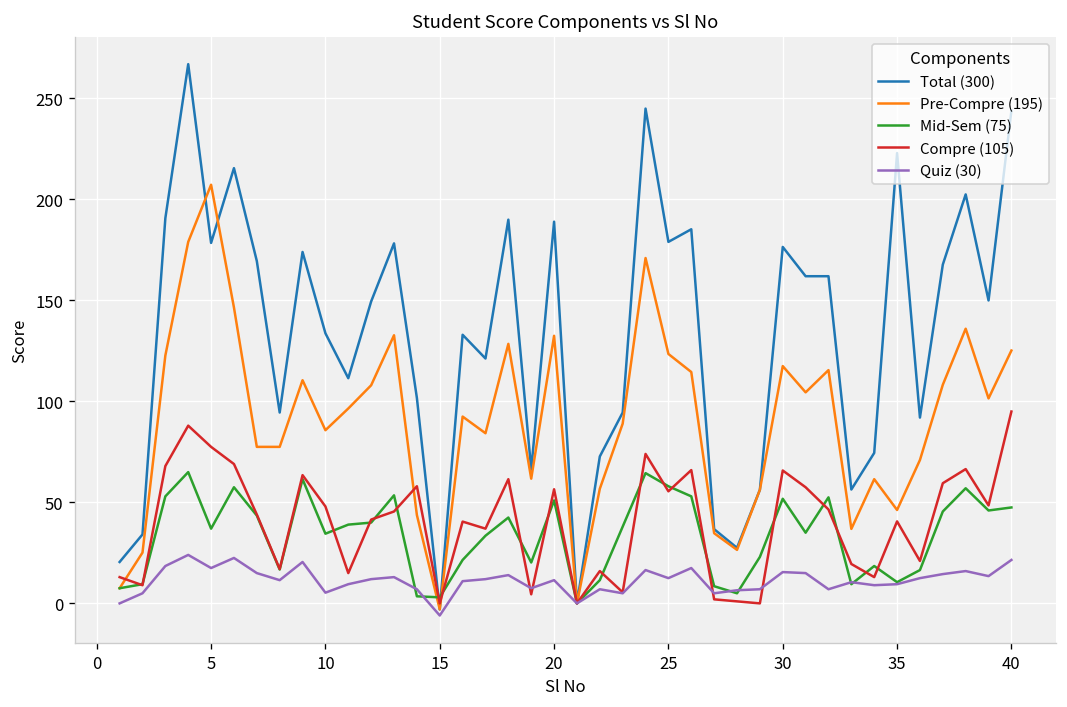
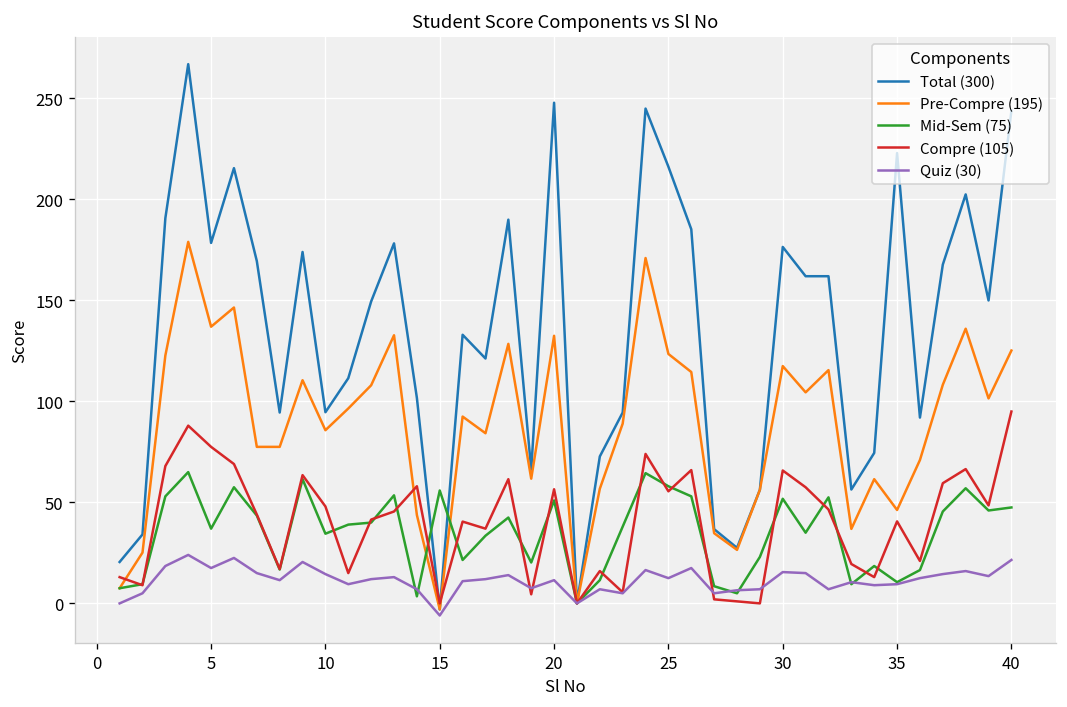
  {
    "Total (300)": {
      "5": 179,
-     "10": 134,
-     "20": 189,
-     "25": 179,
+     "10": 95,
+     "20": 248,
+     "25": 216,
      "30": 177
    },
    "Pre-Compre (195)": {
-     "5": 207,
+     "5": 137,
      "10": 86,
      "20": 133,
      "25": 124,
      "30": 118,
      "35": 46,
      "40": 125
    },
    "Mid-Sem (75)": {
      "5": 37,
      "10": 35,
-     "15": 3,
+     "15": 56,
      "20": 51,
      "25": 58,
      "30": 52,
      "40": 48
    },
    "Compre (105)": {
      "5": 78,
      "10": 48,
      "15": 0,
      "20": 57,
      "25": 56,
      "30": 66,
      "35": 41,
      "40": 95
    },
    "Quiz (30)": {
      "5": 18,
-     "10": 5,
+     "10": 15,
      "15": -6,
      "20": 12,
      "25": 13,
      "30": 16,
      "40": 22
    }
  }
